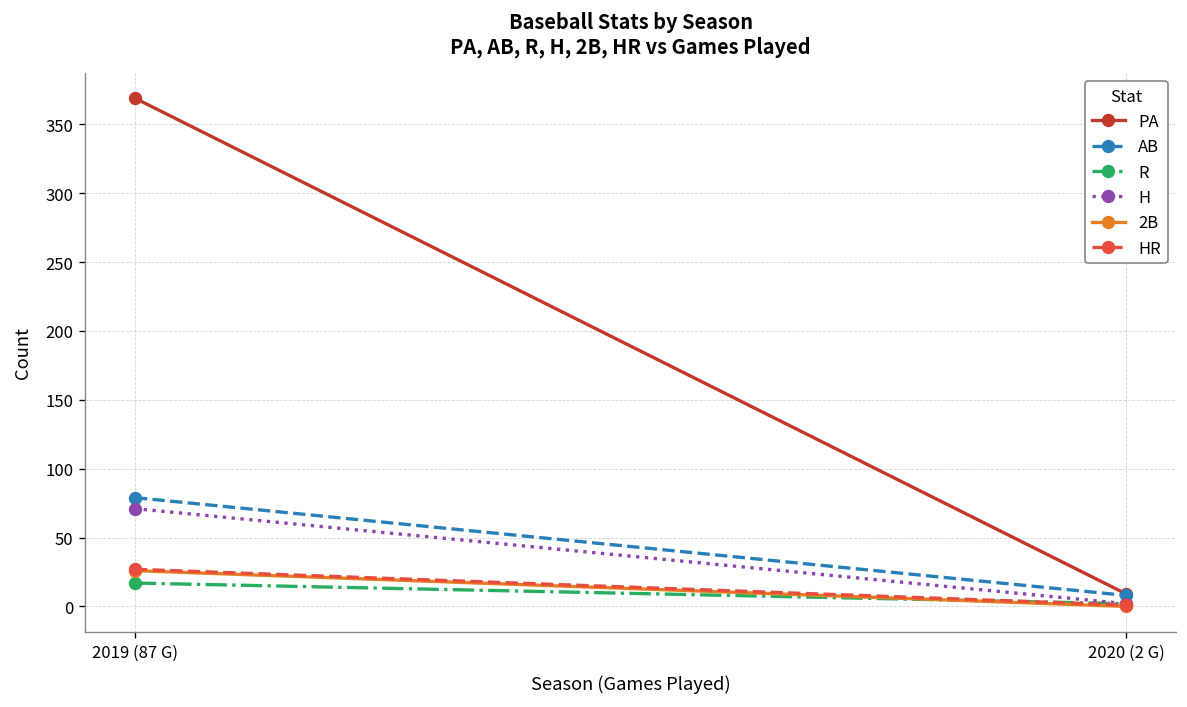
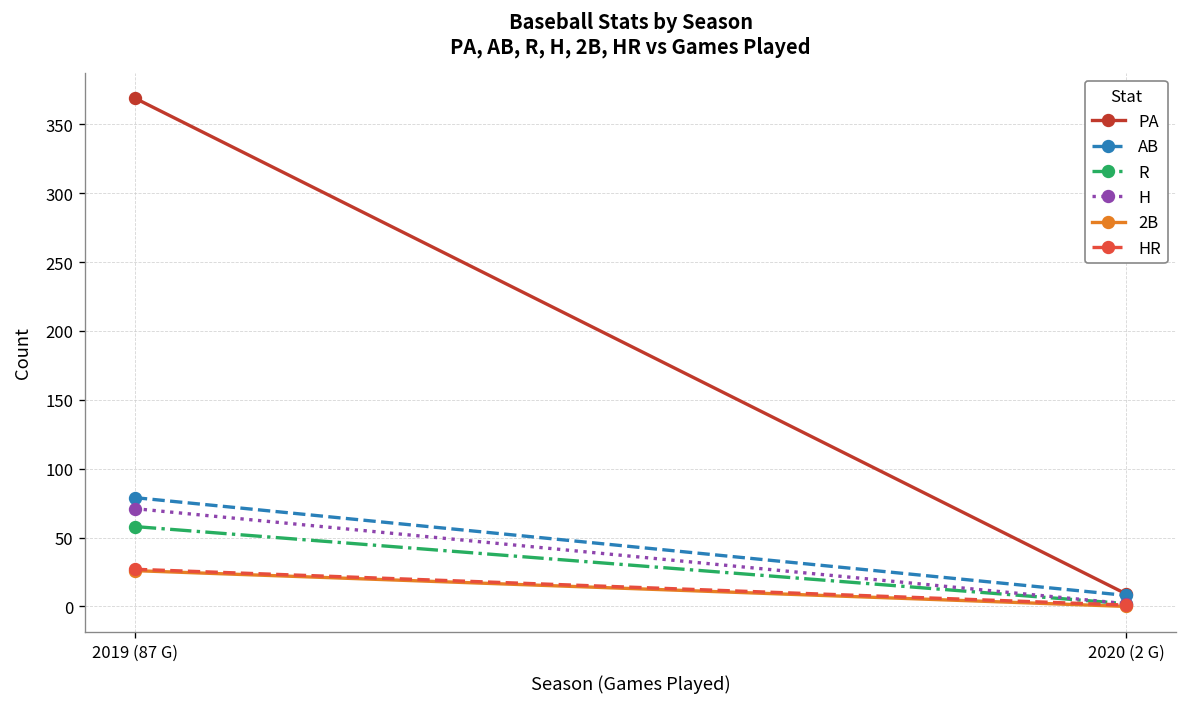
  {
    "AB": {
      "2019 (87 G)": 79
    },
    "R": {
-     "2019 (87 G)": 17
+     "2019 (87 G)": 58
    },
    "H": {
      "2019 (87 G)": 71
    }
  }
